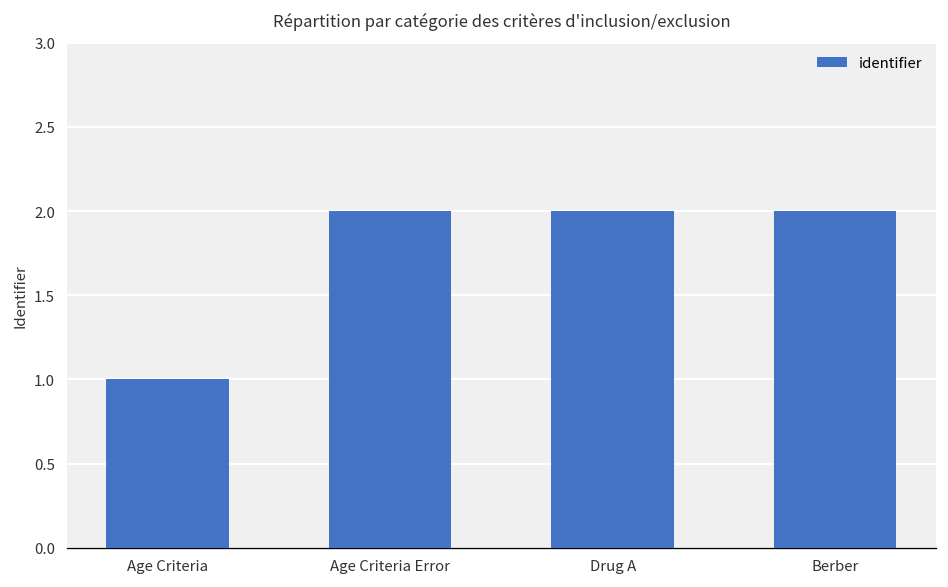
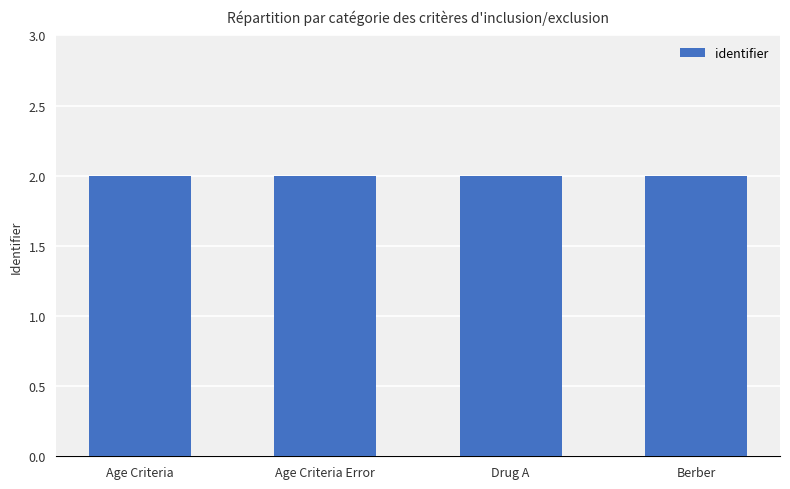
  {
-   "Age Criteria": 1,
+   "Age Criteria": 2,
    "Age Criteria Error": 2,
    "Drug A": 2,
    "Berber": 2
  }
